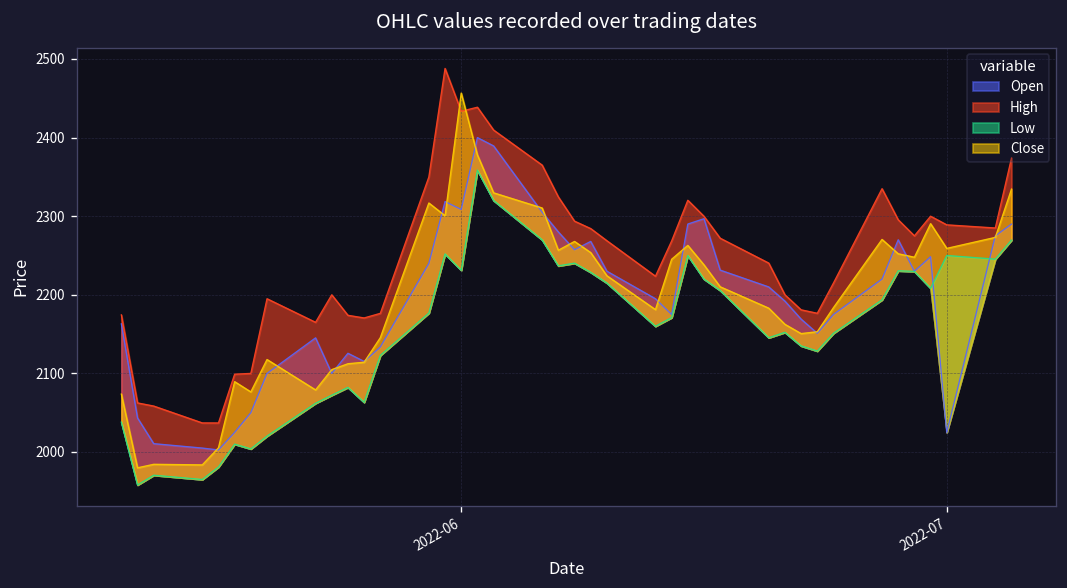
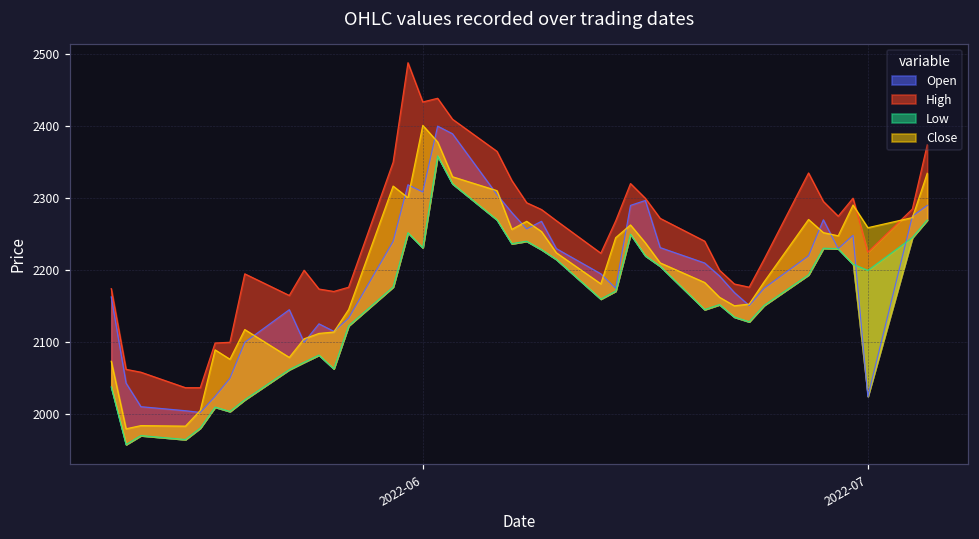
  {
    "Open": {
      "2022-06": 2310,
      "2022-07": 2020
    },
    "High": {
      "2022-06": 2430,
-     "2022-07": 2290
+     "2022-07": 2230
    },
    "Low": {
      "2022-06": 2230,
-     "2022-07": 2250
+     "2022-07": 2200
    },
    "Close": {
-     "2022-06": 2460,
+     "2022-06": 2400,
      "2022-07": 2260
    }
  }
